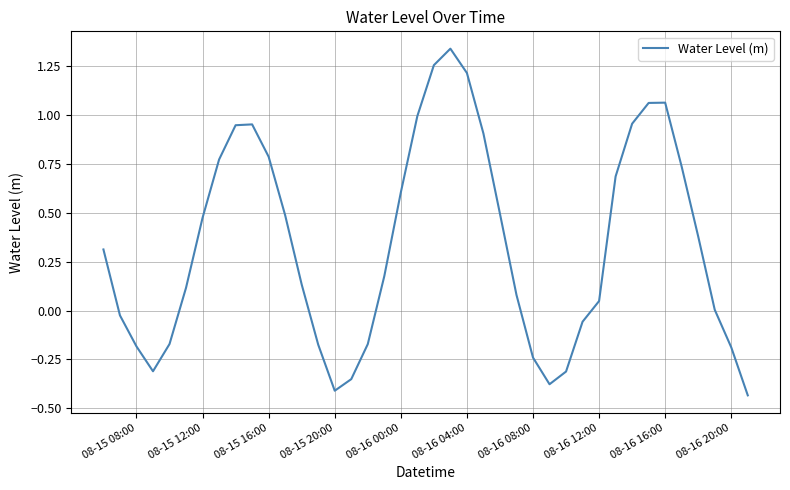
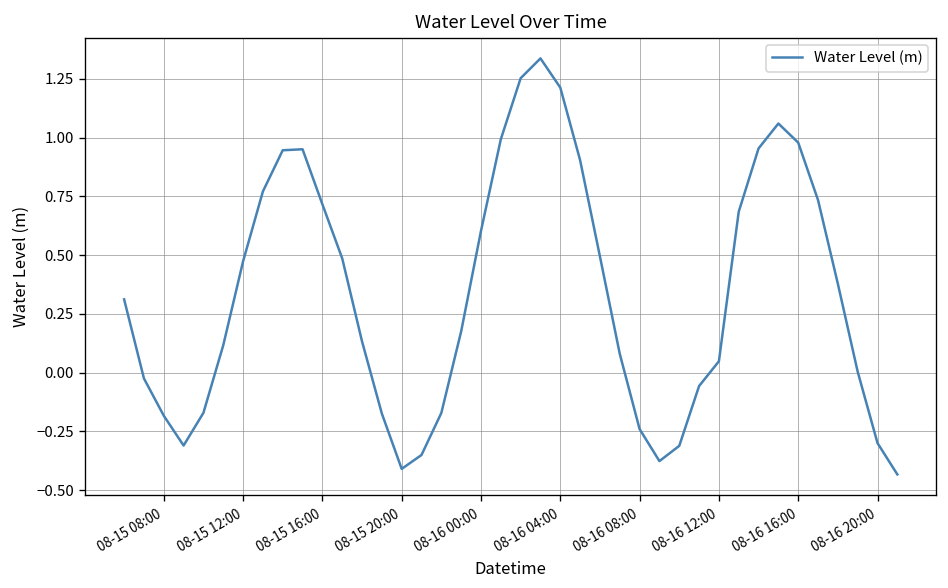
  {
    "08-15 08:00": -0.18,
    "08-15 12:00": 0.47,
-   "08-15 16:00": 0.78,
+   "08-15 16:00": 0.72,
    "08-15 20:00": -0.41,
    "08-16 00:00": 0.60,
    "08-16 04:00": 1.21,
    "08-16 08:00": -0.24,
    "08-16 12:00": 0.05,
-   "08-16 16:00": 1.06,
-   "08-16 20:00": -0.19
+   "08-16 16:00": 0.98,
+   "08-16 20:00": -0.30
  }
